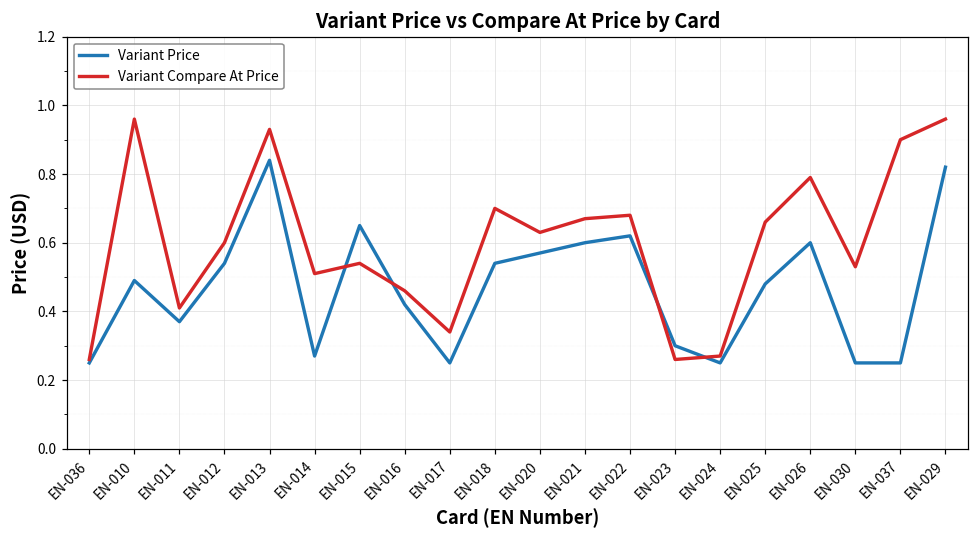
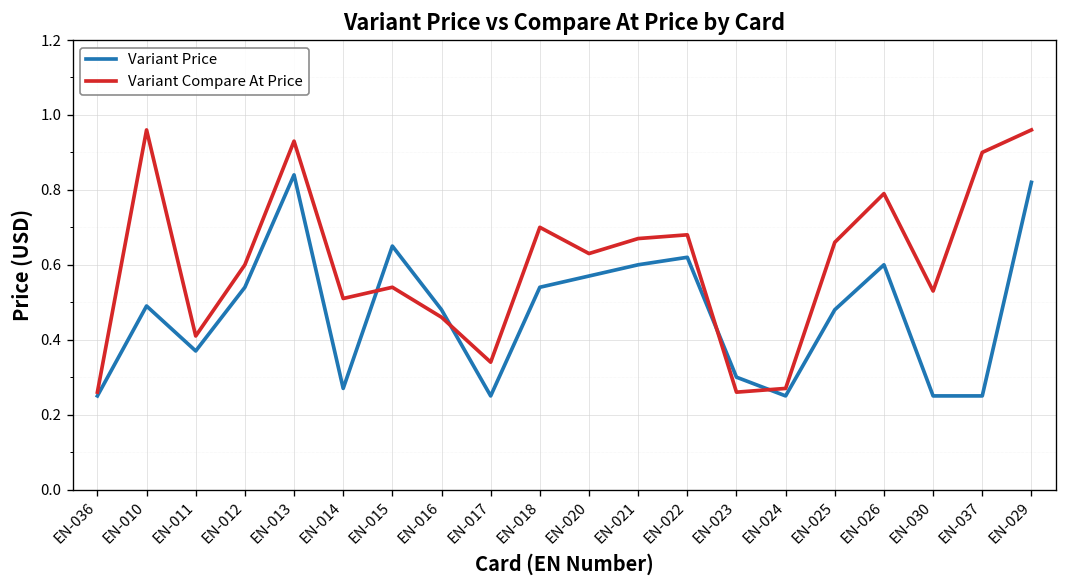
  {
    "Variant Price": {
      "EN-036": 0.25,
      "EN-010": 0.49,
      "EN-011": 0.37,
      "EN-012": 0.54,
      "EN-013": 0.84,
      "EN-014": 0.27,
      "EN-015": 0.65,
-     "EN-016": 0.42,
+     "EN-016": 0.48,
      "EN-017": 0.25,
      "EN-018": 0.54,
      "EN-020": 0.57,
      "EN-021": 0.60,
      "EN-022": 0.62,
      "EN-023": 0.30,
      "EN-024": 0.25,
      "EN-025": 0.48,
      "EN-026": 0.60,
      "EN-030": 0.25,
      "EN-037": 0.25,
      "EN-029": 0.82
    },
    "Variant Compare At Price": {
      "EN-036": 0.26,
      "EN-010": 0.96,
      "EN-011": 0.41,
      "EN-012": 0.60,
      "EN-013": 0.93,
      "EN-014": 0.51,
      "EN-015": 0.54,
      "EN-016": 0.46,
      "EN-017": 0.34,
      "EN-018": 0.70,
      "EN-020": 0.63,
      "EN-021": 0.67,
      "EN-022": 0.68,
      "EN-023": 0.26,
      "EN-024": 0.27,
      "EN-025": 0.66,
      "EN-026": 0.79,
      "EN-030": 0.53,
      "EN-037": 0.90,
      "EN-029": 0.96
    }
  }
